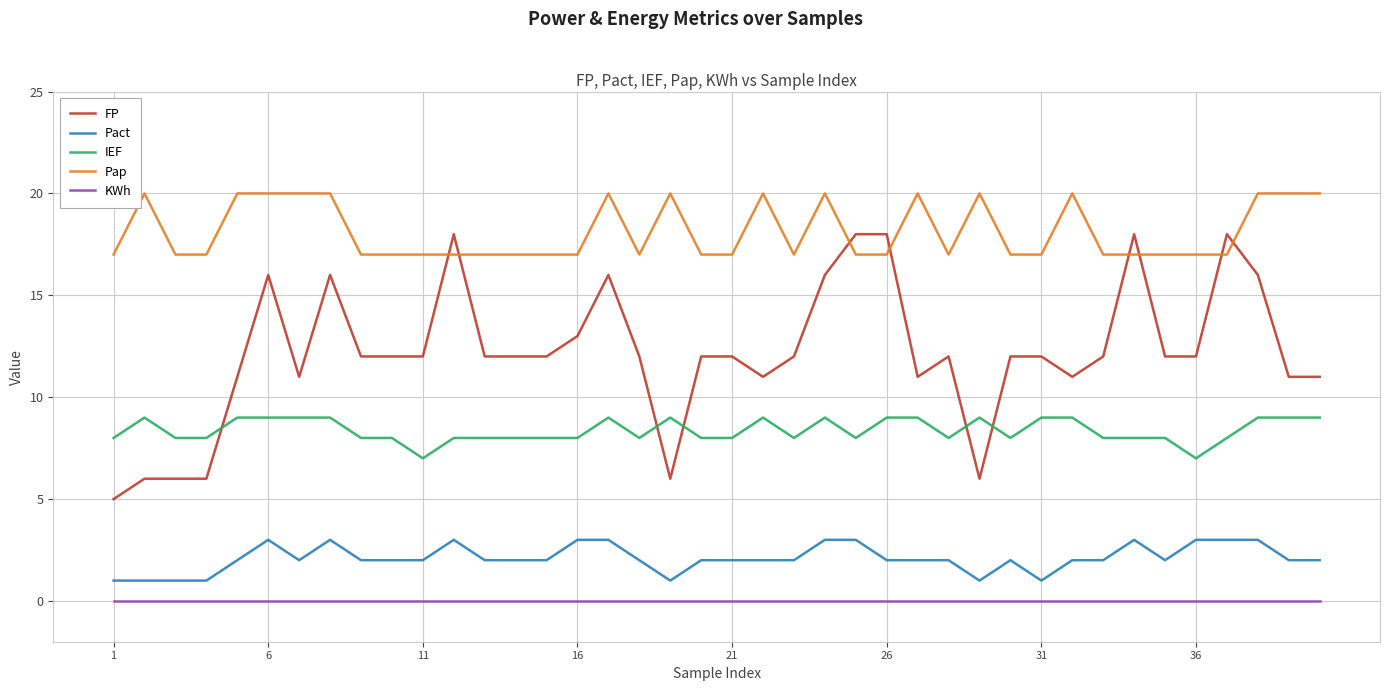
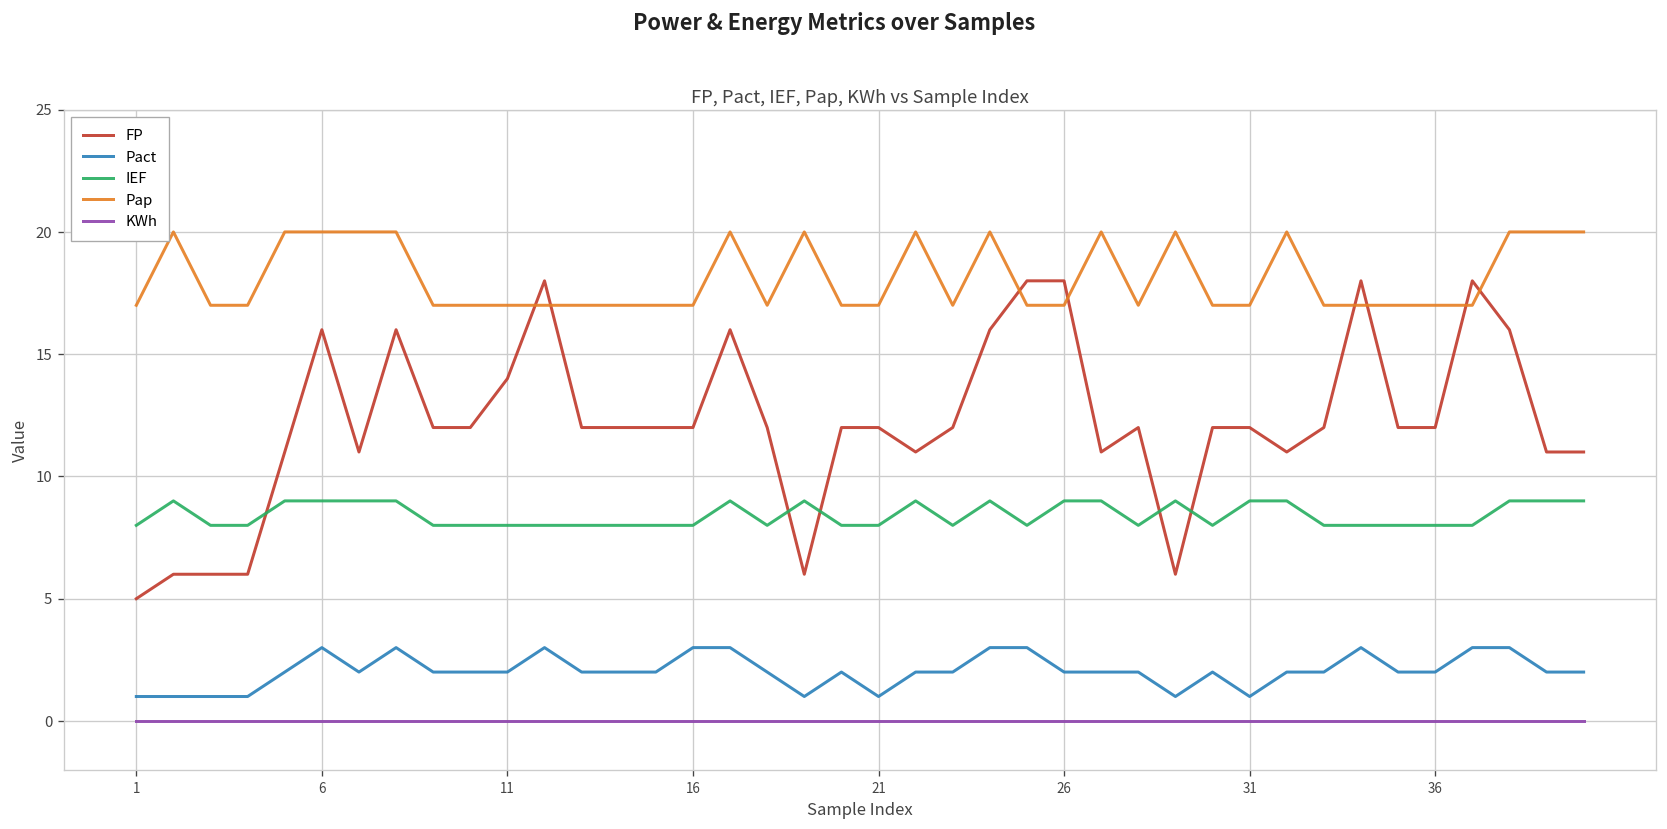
  {
    "FP": {
      "1": 5,
      "6": 16,
-     "11": 12,
-     "16": 13,
+     "11": 14,
+     "16": 12,
      "21": 12,
      "26": 18,
      "31": 12,
      "36": 12
    },
    "Pact": {
      "1": 1,
      "6": 3,
      "11": 2,
      "16": 3,
-     "21": 2,
+     "21": 1,
      "26": 2,
      "31": 1,
-     "36": 3
+     "36": 2
    },
    "IEF": {
      "1": 8,
      "6": 9,
-     "11": 7,
+     "11": 8,
      "16": 8,
      "21": 8,
      "26": 9,
      "31": 9,
-     "36": 7
+     "36": 8
    },
    "Pap": {
      "1": 17,
      "6": 20,
      "11": 17,
      "16": 17,
      "21": 17,
      "26": 17,
      "31": 17,
      "36": 17
    },
    "KWh": {
      "1": 0,
      "6": 0,
      "11": 0,
      "16": 0,
      "21": 0,
      "26": 0,
      "31": 0,
      "36": 0
    }
  }
